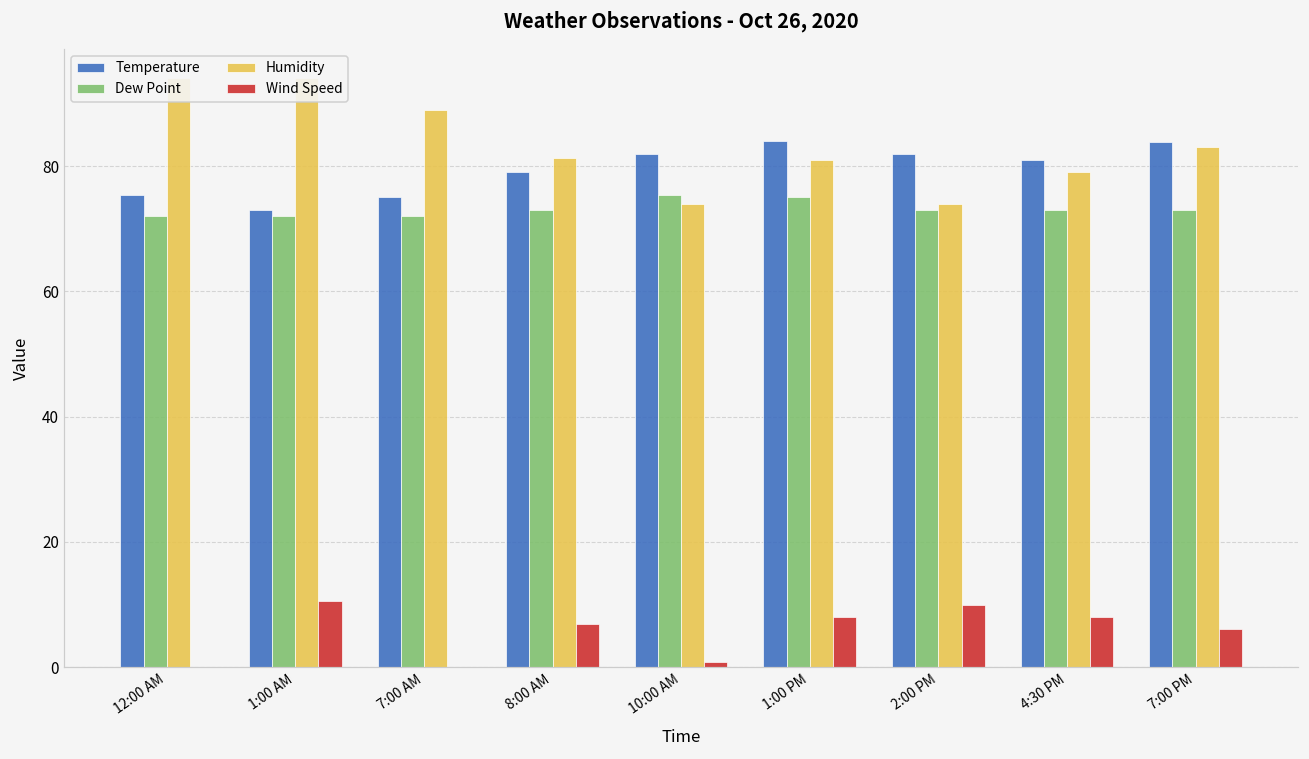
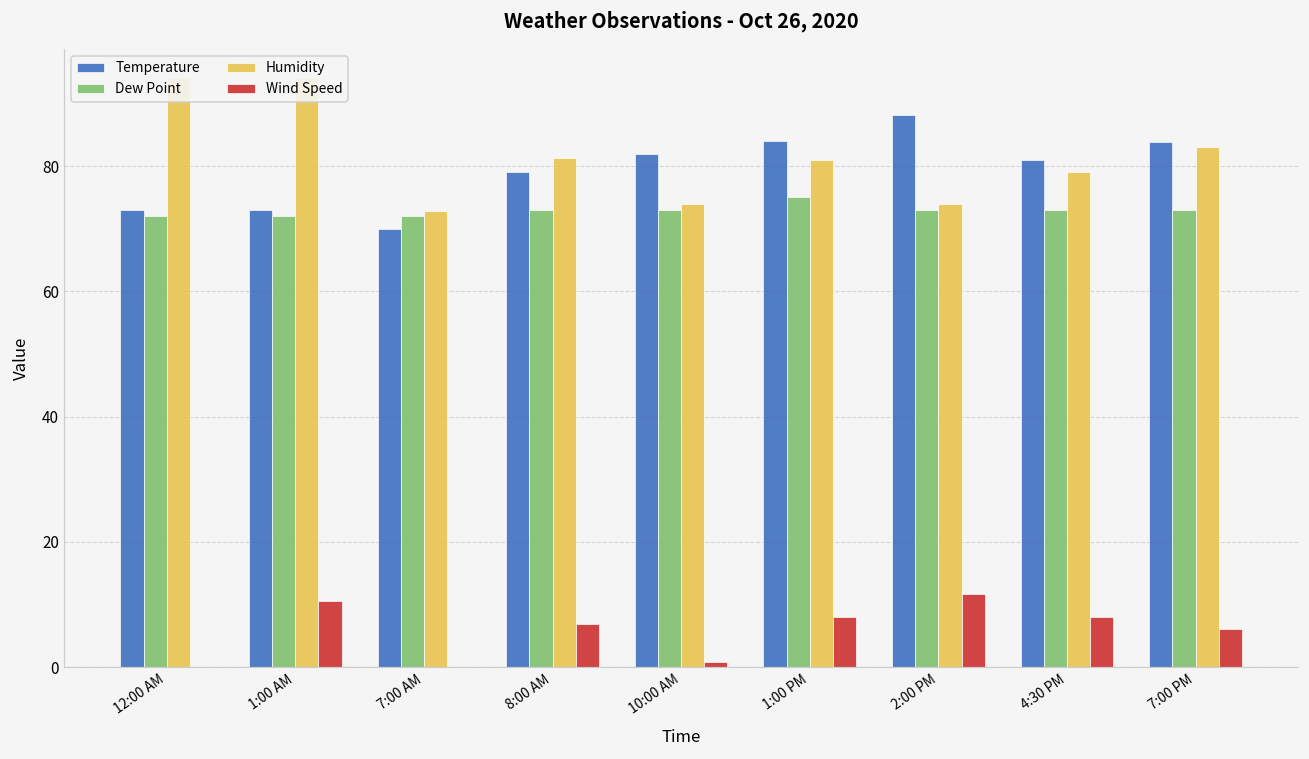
  {
    "Temperature": {
-     "12:00 AM": 75,
+     "12:00 AM": 73,
      "1:00 AM": 73,
-     "7:00 AM": 75,
+     "7:00 AM": 70,
      "8:00 AM": 79,
      "10:00 AM": 82,
      "1:00 PM": 84,
-     "2:00 PM": 82,
+     "2:00 PM": 88,
      "4:30 PM": 81,
      "7:00 PM": 84
    },
    "Dew Point": {
      "12:00 AM": 72,
      "1:00 AM": 72,
      "7:00 AM": 72,
      "8:00 AM": 73,
-     "10:00 AM": 75,
+     "10:00 AM": 73,
      "1:00 PM": 75,
      "2:00 PM": 73,
      "4:30 PM": 73,
      "7:00 PM": 73
    },
    "Humidity": {
-     "7:00 AM": 89,
+     "7:00 AM": 73,
      "8:00 AM": 81,
      "10:00 AM": 74,
      "1:00 PM": 81,
      "2:00 PM": 74,
      "4:30 PM": 79,
      "7:00 PM": 83
    },
    "Wind Speed": {
      "12:00 AM": 0,
      "1:00 AM": 11,
      "7:00 AM": 0,
      "8:00 AM": 7,
      "10:00 AM": 1,
      "1:00 PM": 8,
-     "2:00 PM": 10,
+     "2:00 PM": 12,
      "4:30 PM": 8,
      "7:00 PM": 6
    }
  }
